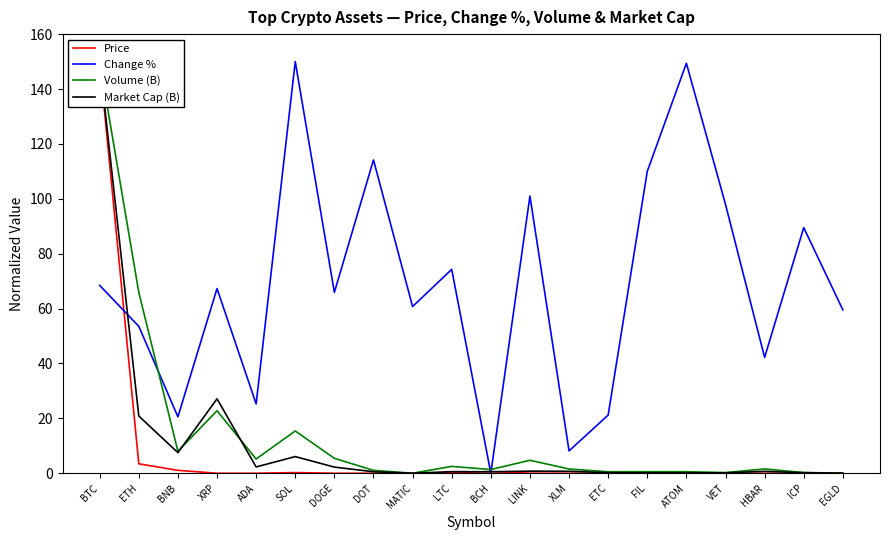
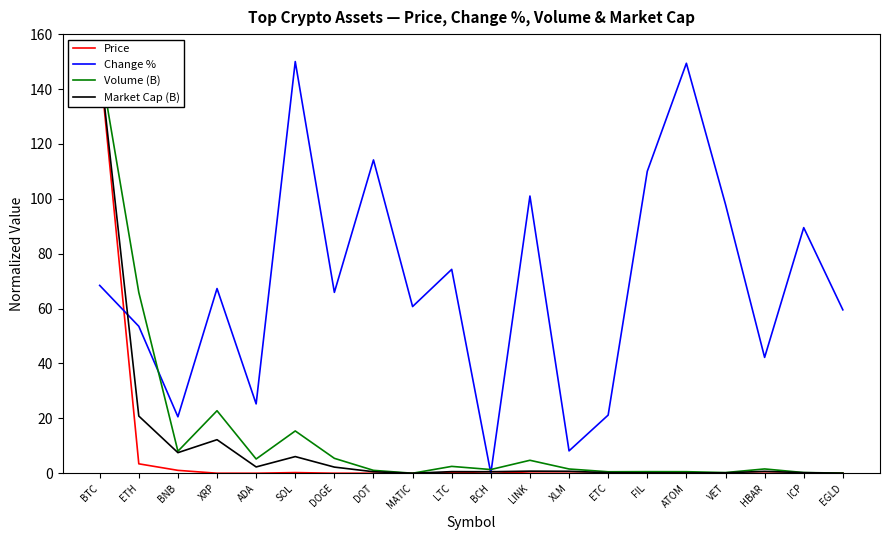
  {
    "Price": {
      "ETH": 3,
      "BNB": 1,
      "XRP": 0,
      "ADA": 0,
      "SOL": 0,
      "DOGE": 0
    },
    "Change %": {
      "BTC": 68,
      "ETH": 54,
      "BNB": 21,
      "XRP": 67,
      "ADA": 25,
      "SOL": 150,
      "DOGE": 66,
      "DOT": 114,
      "MATIC": 61,
      "LTC": 74,
      "LINK": 101,
      "XLM": 8,
      "ETC": 21,
      "FIL": 110,
      "ATOM": 149,
      "VET": 98,
      "HBAR": 42,
      "ICP": 89,
      "EGLD": 60
    },
    "Volume (B)": {
      "ETH": 66,
      "XRP": 23,
      "ADA": 5,
      "SOL": 15,
      "DOGE": 5,
      "LTC": 2,
      "LINK": 5
    },
    "Market Cap (B)": {
      "ETH": 21,
-     "XRP": 27,
+     "XRP": 12,
      "ADA": 2,
      "SOL": 6,
      "DOGE": 2
    }
  }
